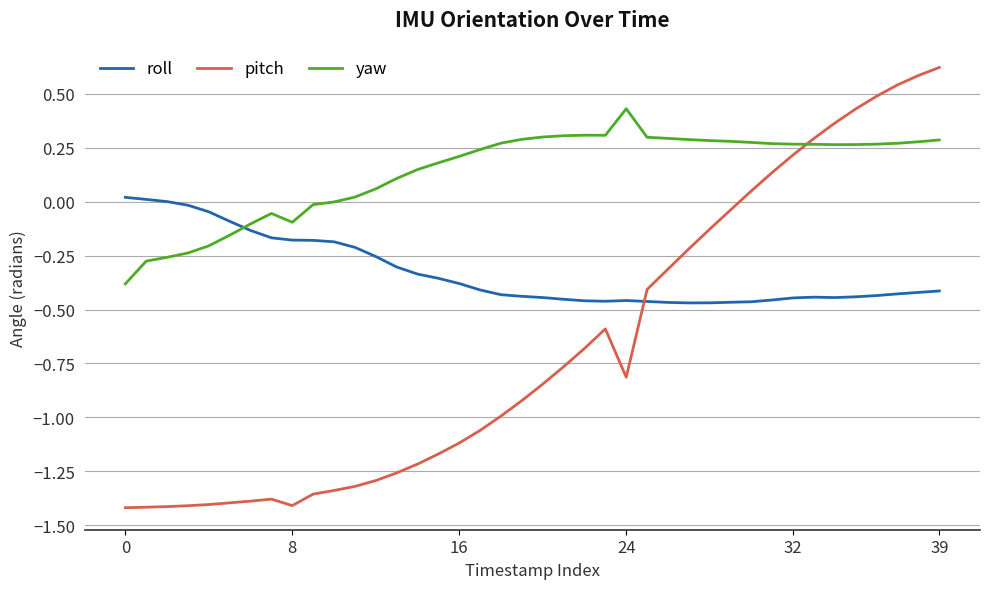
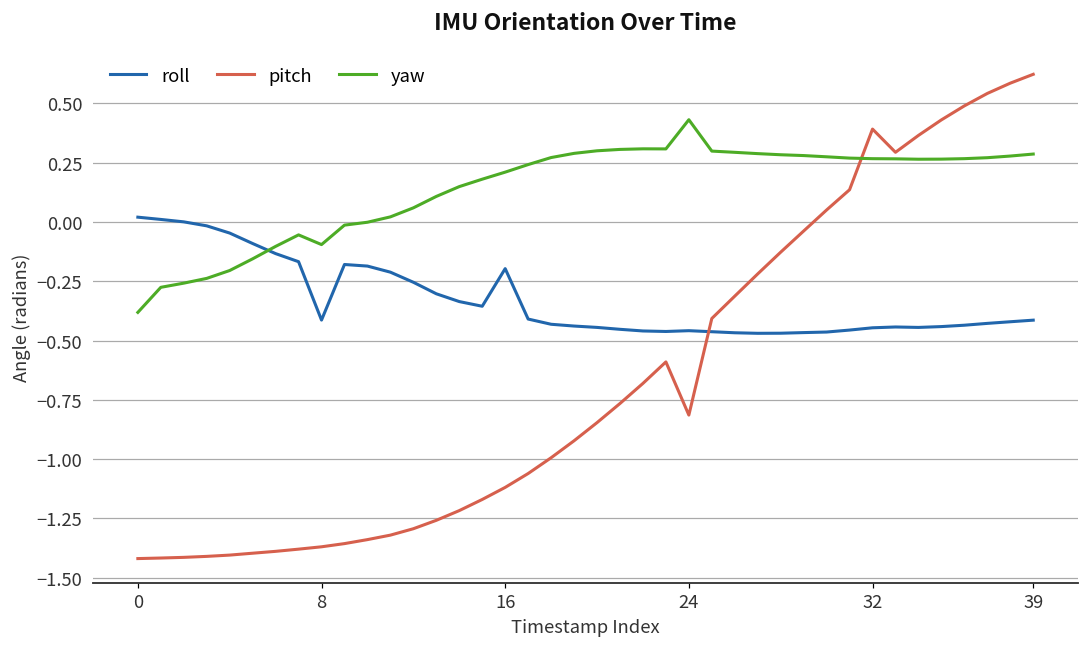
  {
    "roll": {
      "0": 0.02,
-     "8": -0.18,
-     "16": -0.38,
+     "8": -0.41,
+     "16": -0.20,
      "24": -0.46,
      "32": -0.45,
      "39": -0.41
    },
    "pitch": {
      "0": -1.42,
-     "8": -1.41,
+     "8": -1.37,
      "16": -1.12,
      "24": -0.81,
-     "32": 0.22,
+     "32": 0.39,
      "39": 0.62
    },
    "yaw": {
      "0": -0.38,
      "8": -0.10,
      "16": 0.21,
      "24": 0.43,
      "32": 0.27,
      "39": 0.29
    }
  }
